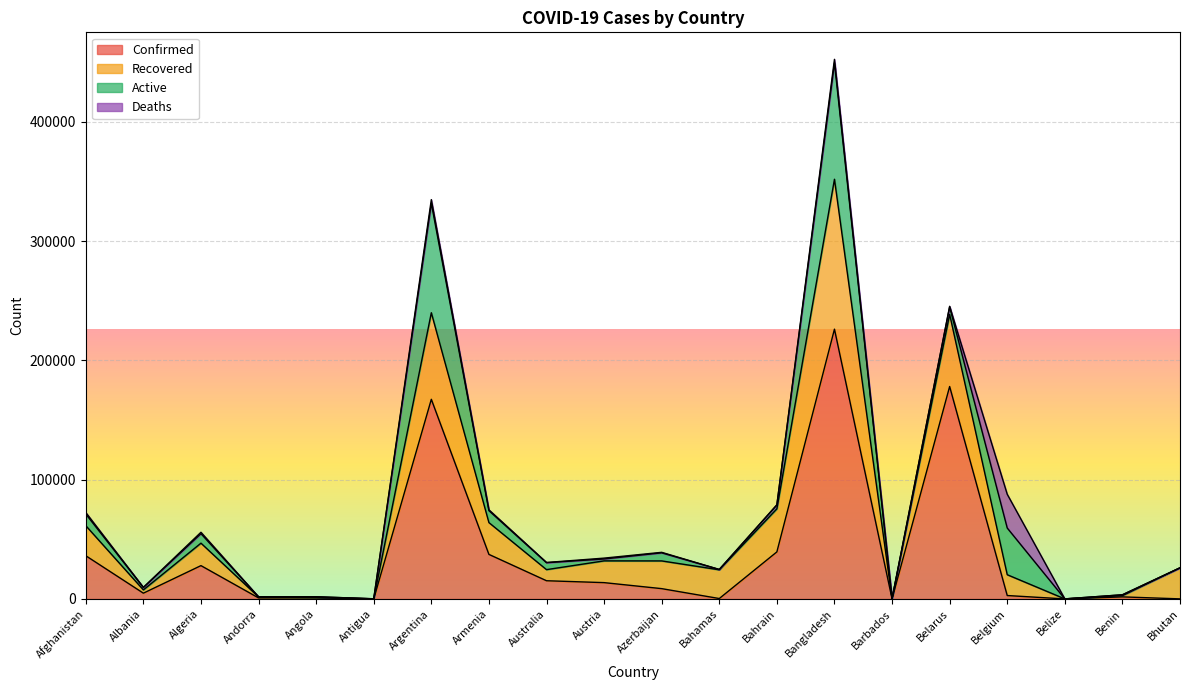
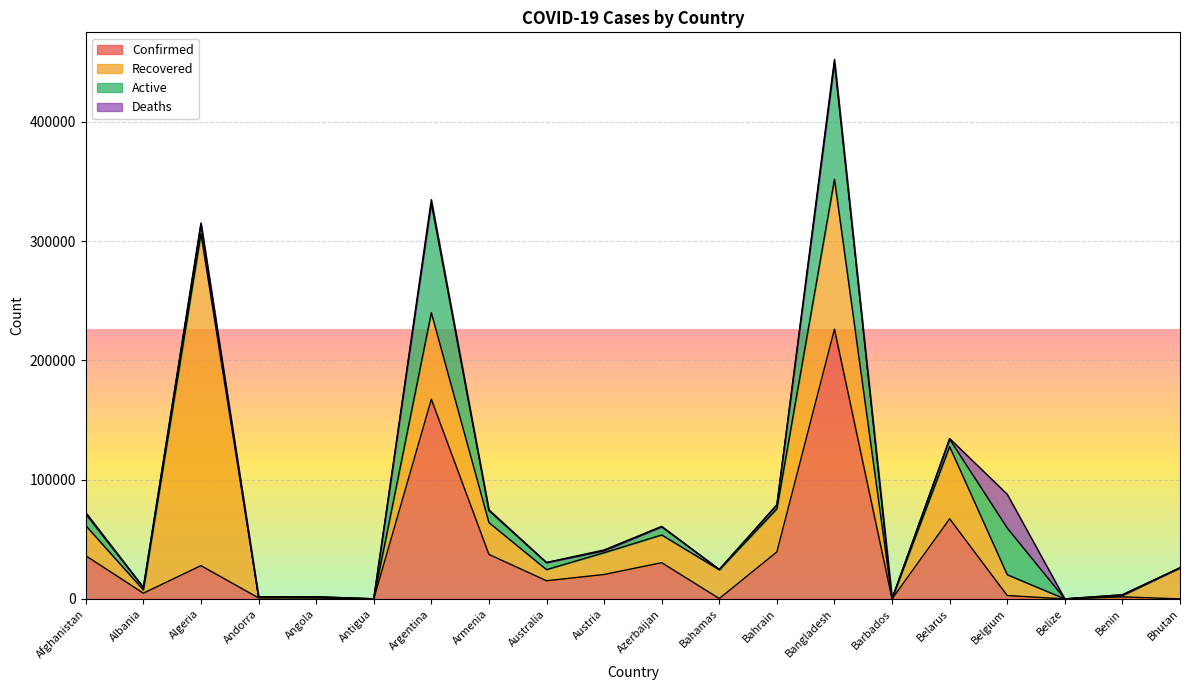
  {
    "Confirmed": {
      "Afghanistan": 36000,
      "Albania": 5000,
      "Algeria": 28000,
      "Argentina": 167000,
      "Armenia": 37000,
      "Australia": 15000,
-     "Austria": 14000,
-     "Azerbaijan": 9000,
+     "Austria": 21000,
+     "Azerbaijan": 30000,
      "Bahamas": 0,
      "Bahrain": 39000,
      "Bangladesh": 226000,
-     "Belarus": 178000,
+     "Belarus": 67000,
      "Belgium": 3000,
      "Bhutan": 0
    },
    "Recovered": {
      "Afghanistan": 25000,
-     "Algeria": 19000,
+     "Algeria": 278000,
      "Argentina": 73000,
      "Armenia": 27000,
      "Australia": 9000,
      "Azerbaijan": 23000,
      "Bahrain": 36000,
      "Bangladesh": 126000,
      "Belarus": 60000,
      "Belgium": 17000
    },
    "Active": {
      "Argentina": 92000,
      "Bangladesh": 98000,
      "Belgium": 39000
    },
    "Deaths": {
      "Argentina": 3000,
      "Bangladesh": 3000,
      "Belgium": 28000
    }
  }
